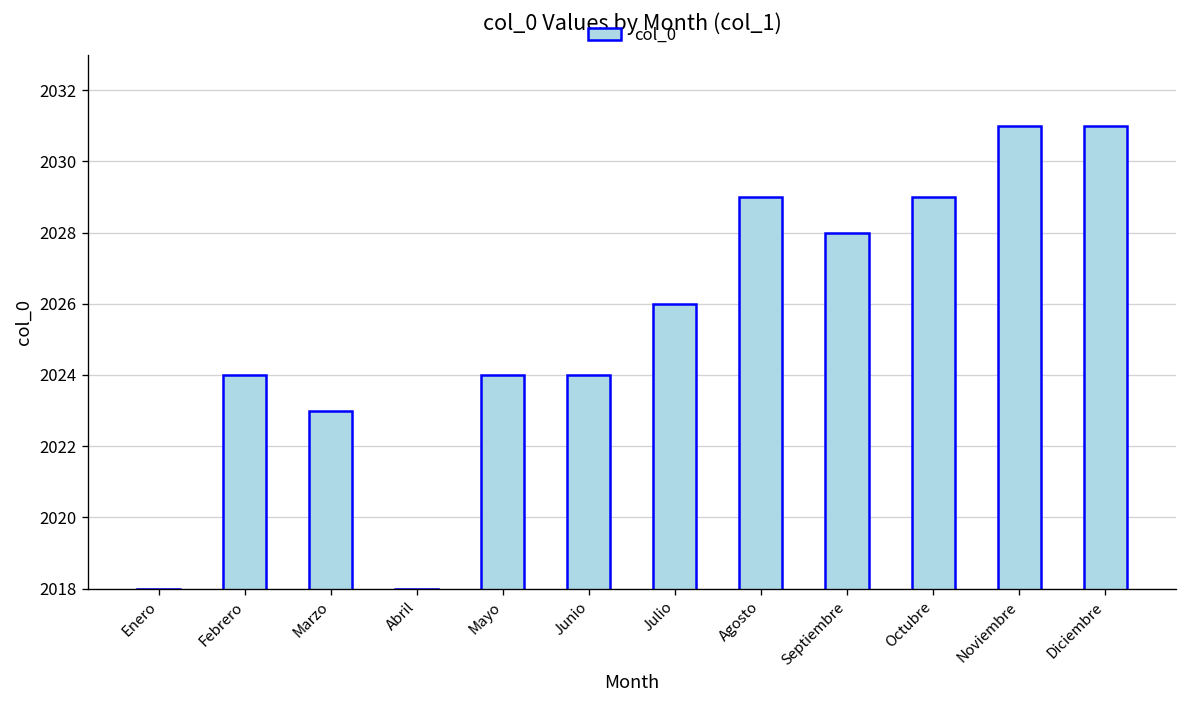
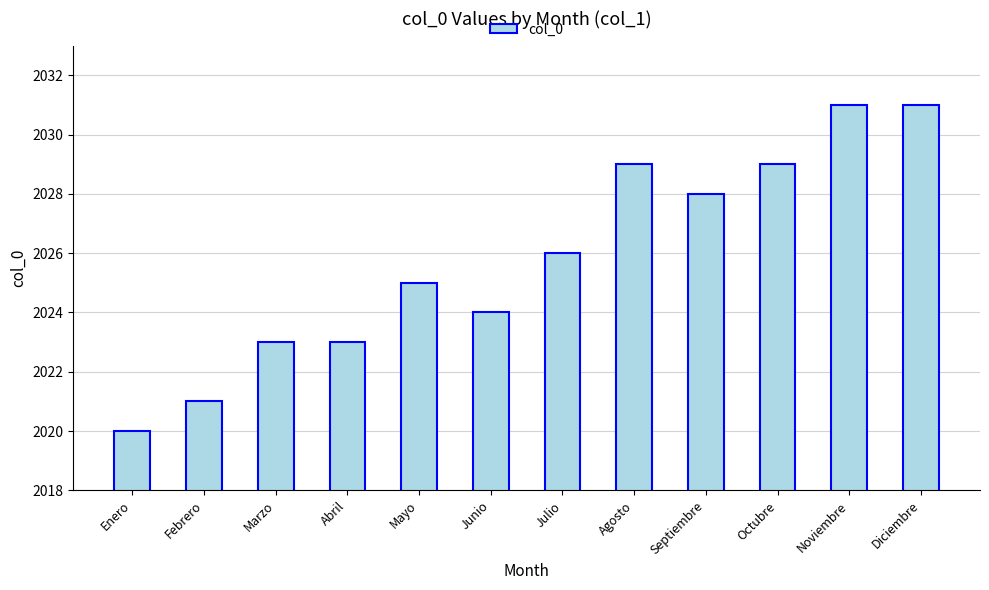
  {
-   "Enero": 2018,
-   "Febrero": 2024,
+   "Enero": 2020,
+   "Febrero": 2021,
    "Marzo": 2023,
-   "Abril": 2018,
-   "Mayo": 2024,
+   "Abril": 2023,
+   "Mayo": 2025,
    "Junio": 2024,
    "Julio": 2026,
    "Agosto": 2029,
    "Septiembre": 2028,
    "Octubre": 2029,
    "Noviembre": 2031,
    "Diciembre": 2031
  }
